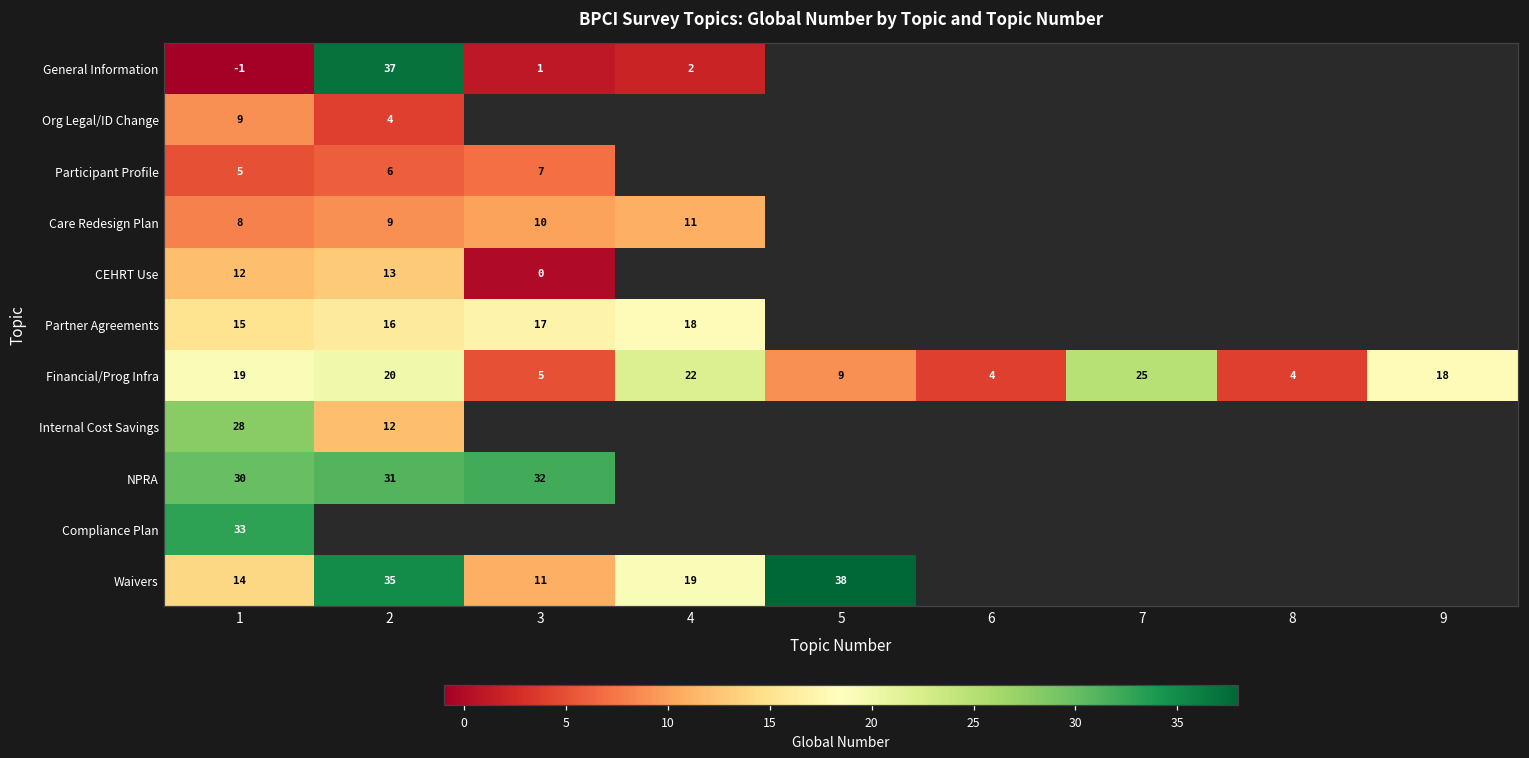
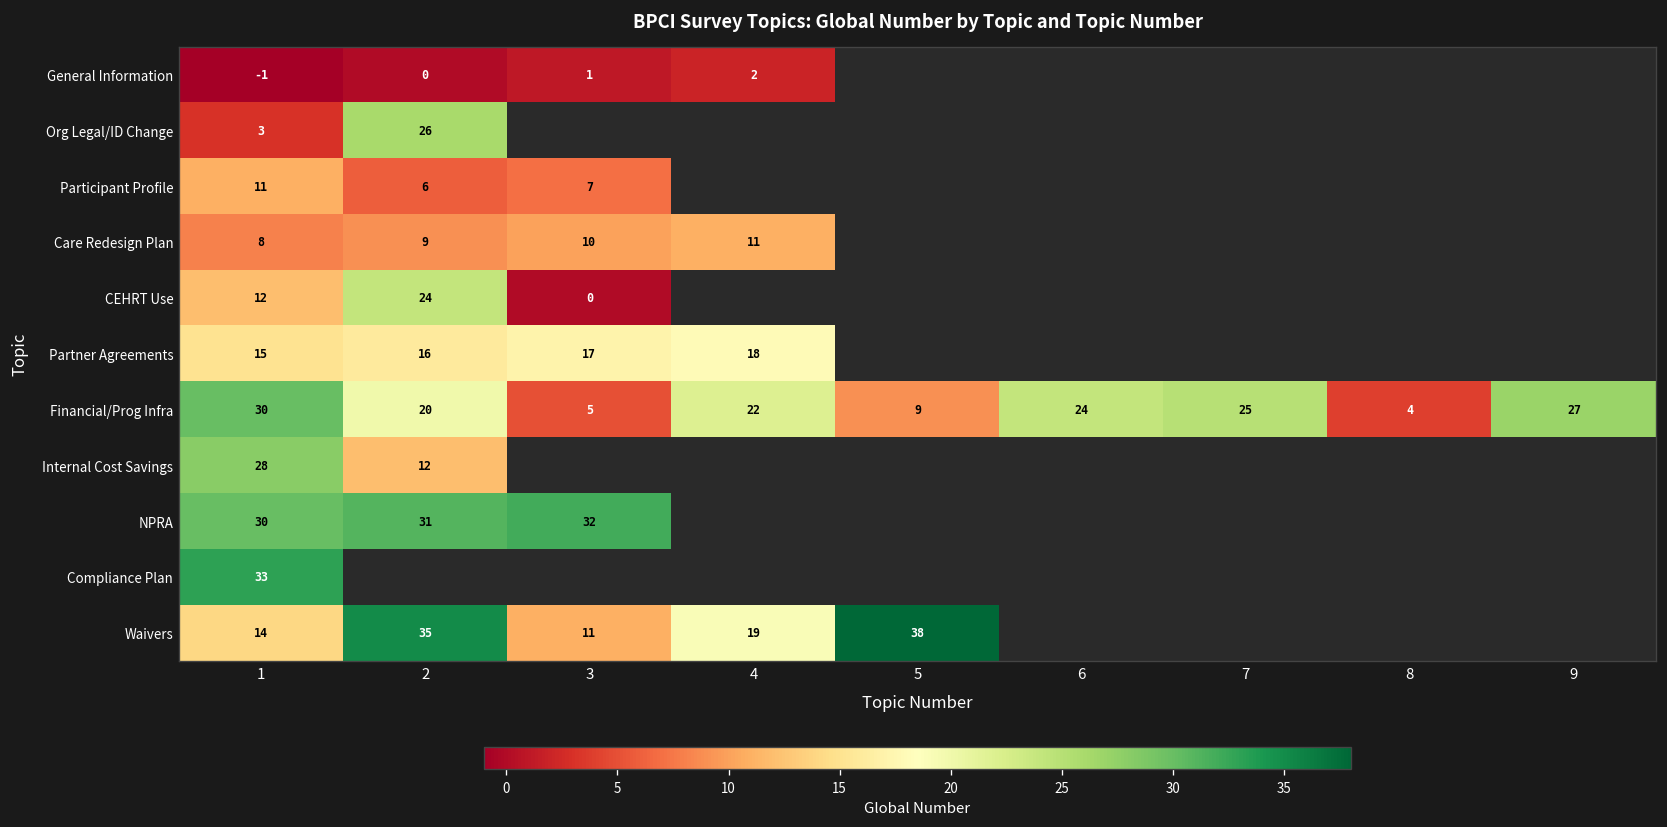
  {
    "General Information": {
      "1": -1,
-     "2": 37,
+     "2": 0,
      "3": 1,
      "4": 2
    },
    "Org Legal/ID Change": {
-     "1": 9,
-     "2": 4
+     "1": 3,
+     "2": 26
    },
    "Participant Profile": {
-     "1": 5,
+     "1": 11,
      "2": 6,
      "3": 7
    },
    "Care Redesign Plan": {
      "1": 8,
      "2": 9,
      "3": 10,
      "4": 11
    },
    "CEHRT Use": {
      "1": 12,
-     "2": 13,
+     "2": 24,
      "3": 0
    },
    "Partner Agreements": {
      "1": 15,
      "2": 16,
      "3": 17,
      "4": 18
    },
    "Financial/Prog Infra": {
-     "1": 19,
+     "1": 30,
      "2": 20,
      "3": 5,
      "4": 22,
      "5": 9,
-     "6": 4,
+     "6": 24,
      "7": 25,
      "8": 4,
-     "9": 18
+     "9": 27
    },
    "Internal Cost Savings": {
      "1": 28,
      "2": 12
    },
    "NPRA": {
      "1": 30,
      "2": 31,
      "3": 32
    },
    "Compliance Plan": {
      "1": 33
    },
    "Waivers": {
      "1": 14,
      "2": 35,
      "3": 11,
      "4": 19,
      "5": 38
    }
  }
